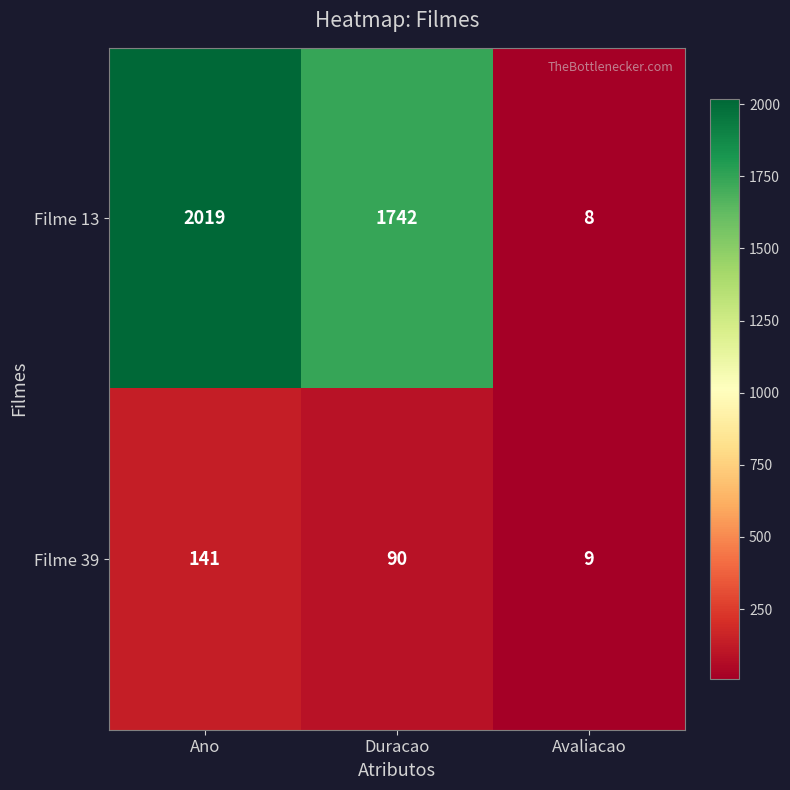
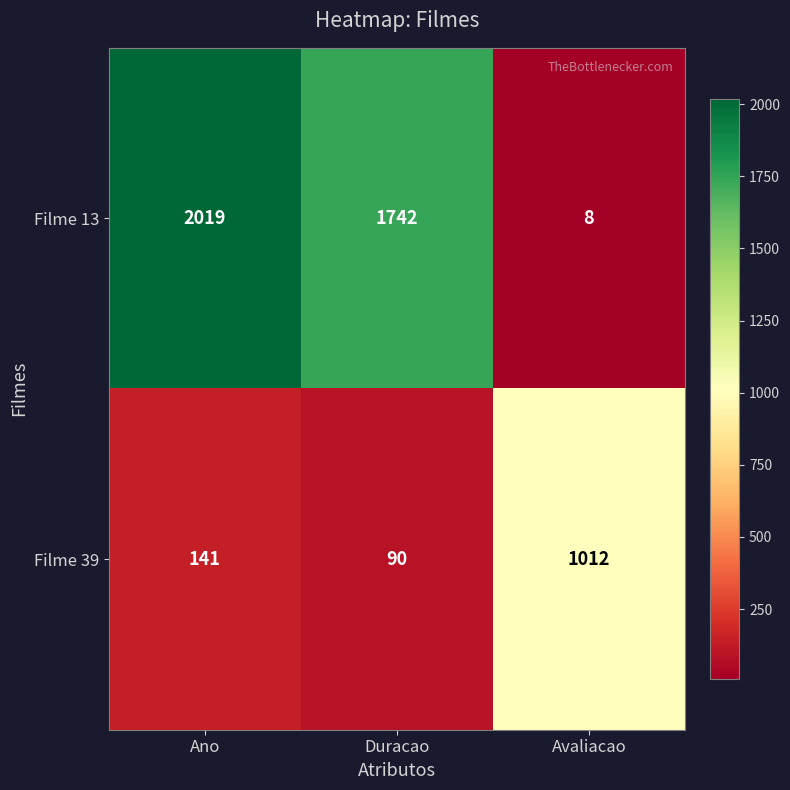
  {
    "Filme 13": {
      "Ano": 2019,
      "Duracao": 1742
    },
    "Filme 39": {
      "Ano": 141,
      "Duracao": 90,
-     "Avaliacao": 9
+     "Avaliacao": 1012
    }
  }
